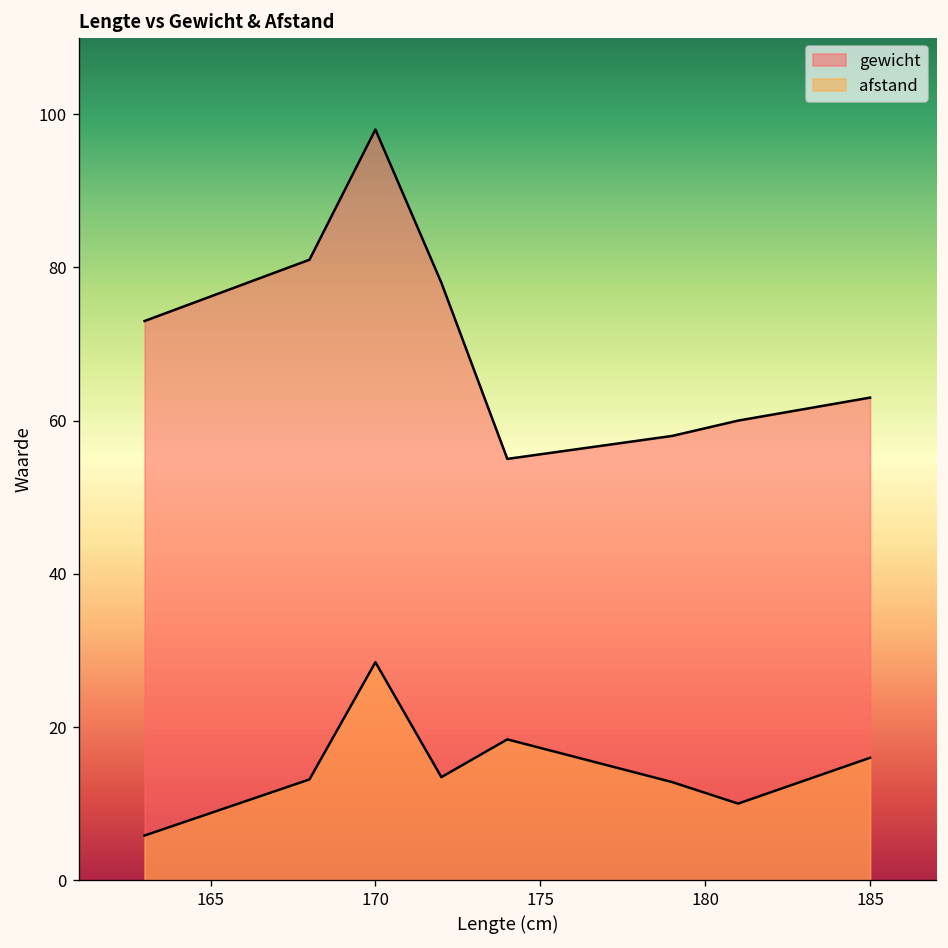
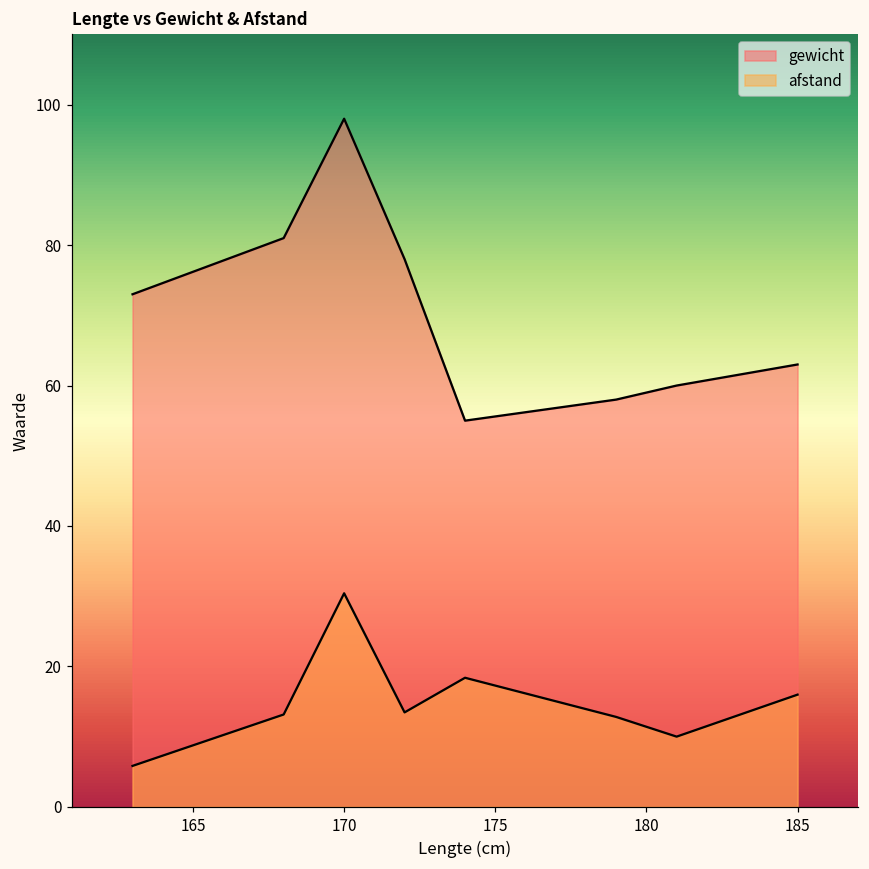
  {
    "gewicht": {
      "170": 98,
      "185": 63
    },
    "afstand": {
-     "170": 28,
+     "170": 30,
      "185": 16
    }
  }
